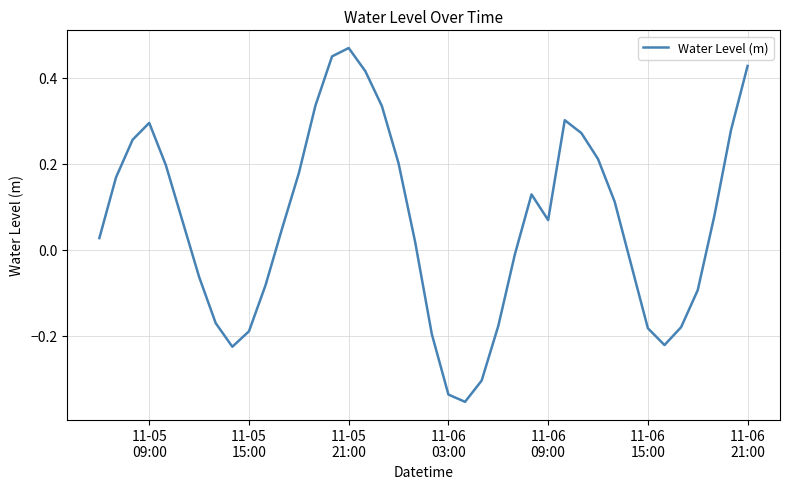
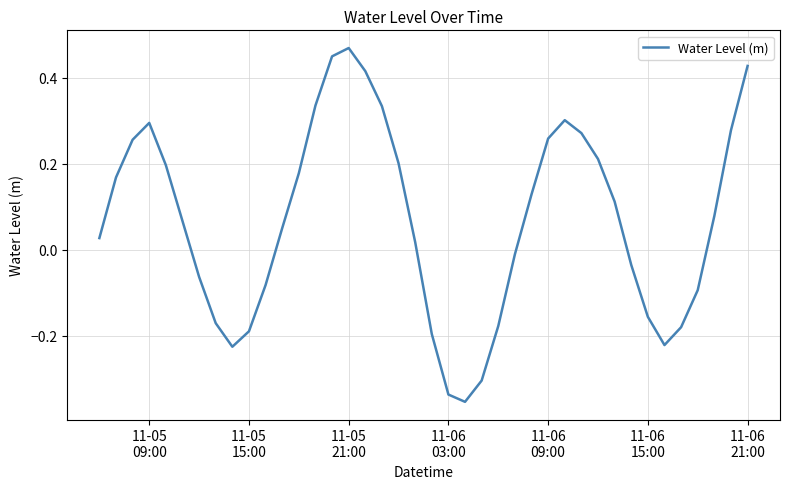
  {
    "11-05 09:00": 0.30,
    "11-05 15:00": -0.19,
    "11-05 21:00": 0.47,
    "11-06 03:00": -0.34,
-   "11-06 09:00": 0.07,
-   "11-06 15:00": -0.18,
+   "11-06 09:00": 0.26,
+   "11-06 15:00": -0.16,
    "11-06 21:00": 0.43
  }
